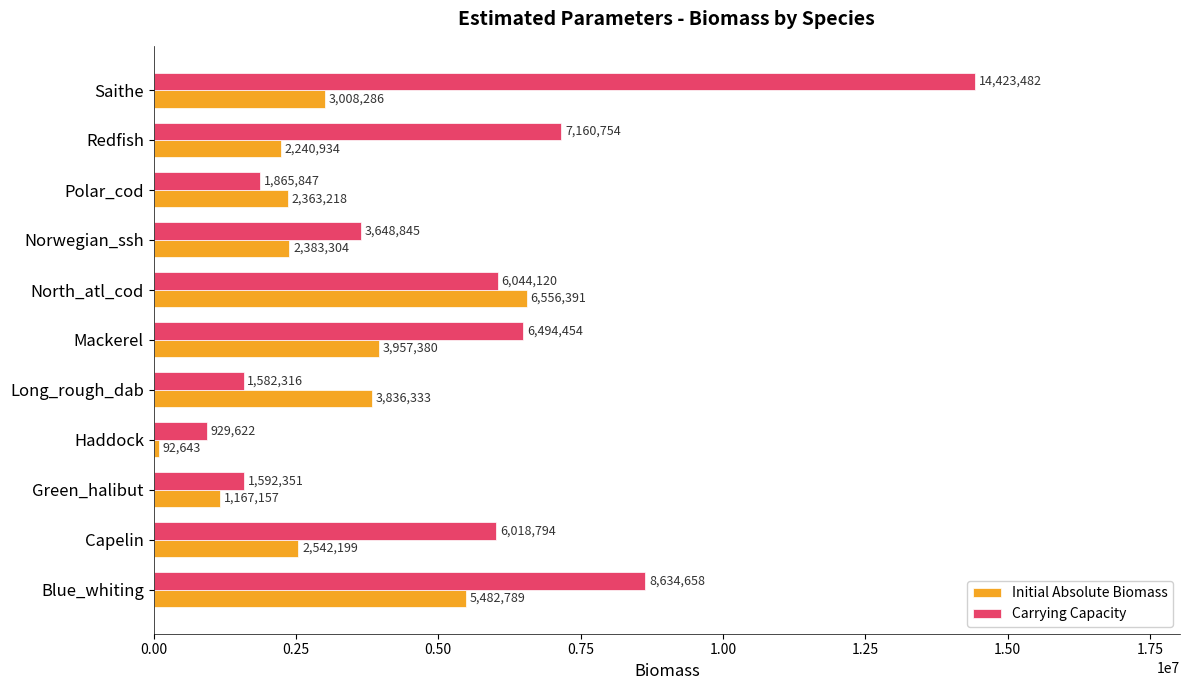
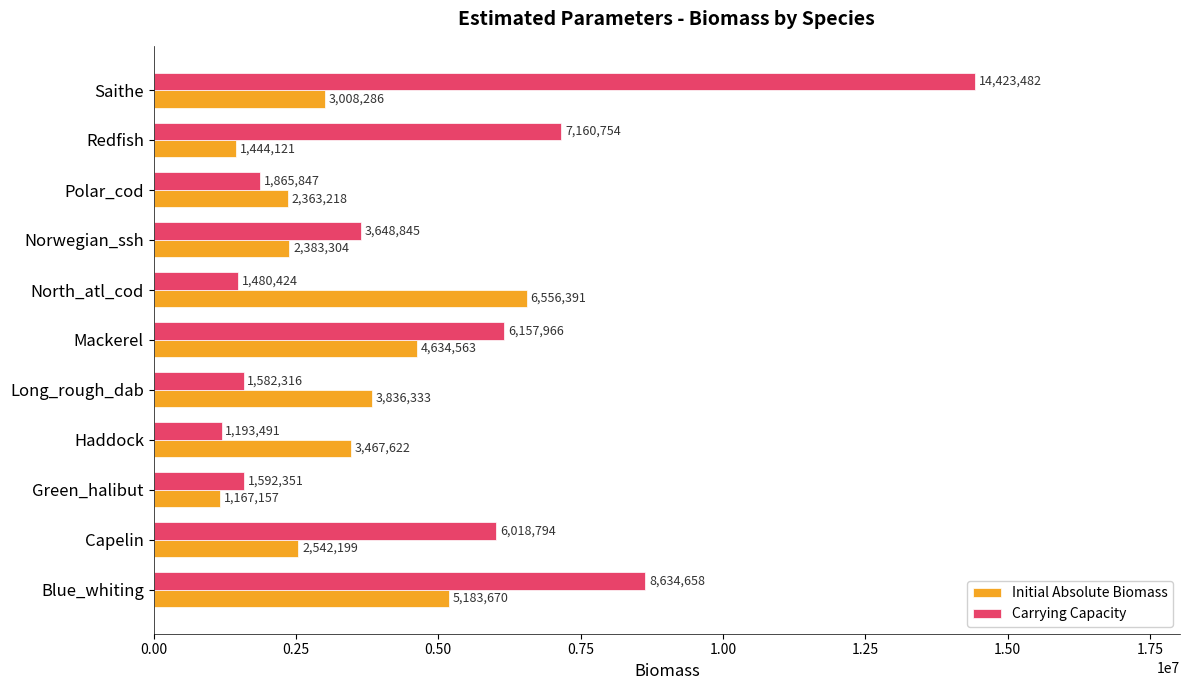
  {
    "Initial Absolute Biomass": {
      "Saithe": "3,008,286",
-     "Redfish": "2,240,934",
+     "Redfish": "1,444,121",
      "Polar_cod": "2,363,218",
      "Norwegian_ssh": "2,383,304",
      "North_atl_cod": "6,556,391",
-     "Mackerel": "3,957,380",
+     "Mackerel": "4,634,563",
      "Long_rough_dab": "3,836,333",
-     "Haddock": "92,643",
+     "Haddock": "3,467,622",
      "Green_halibut": "1,167,157",
      "Capelin": "2,542,199",
-     "Blue_whiting": "5,482,789"
+     "Blue_whiting": "5,183,670"
    },
    "Carrying Capacity": {
      "Saithe": "14,423,482",
      "Redfish": "7,160,754",
      "Polar_cod": "1,865,847",
      "Norwegian_ssh": "3,648,845",
-     "North_atl_cod": "6,044,120",
-     "Mackerel": "6,494,454",
+     "North_atl_cod": "1,480,424",
+     "Mackerel": "6,157,966",
      "Long_rough_dab": "1,582,316",
-     "Haddock": "929,622",
+     "Haddock": "1,193,491",
      "Green_halibut": "1,592,351",
      "Capelin": "6,018,794",
      "Blue_whiting": "8,634,658"
    }
  }
